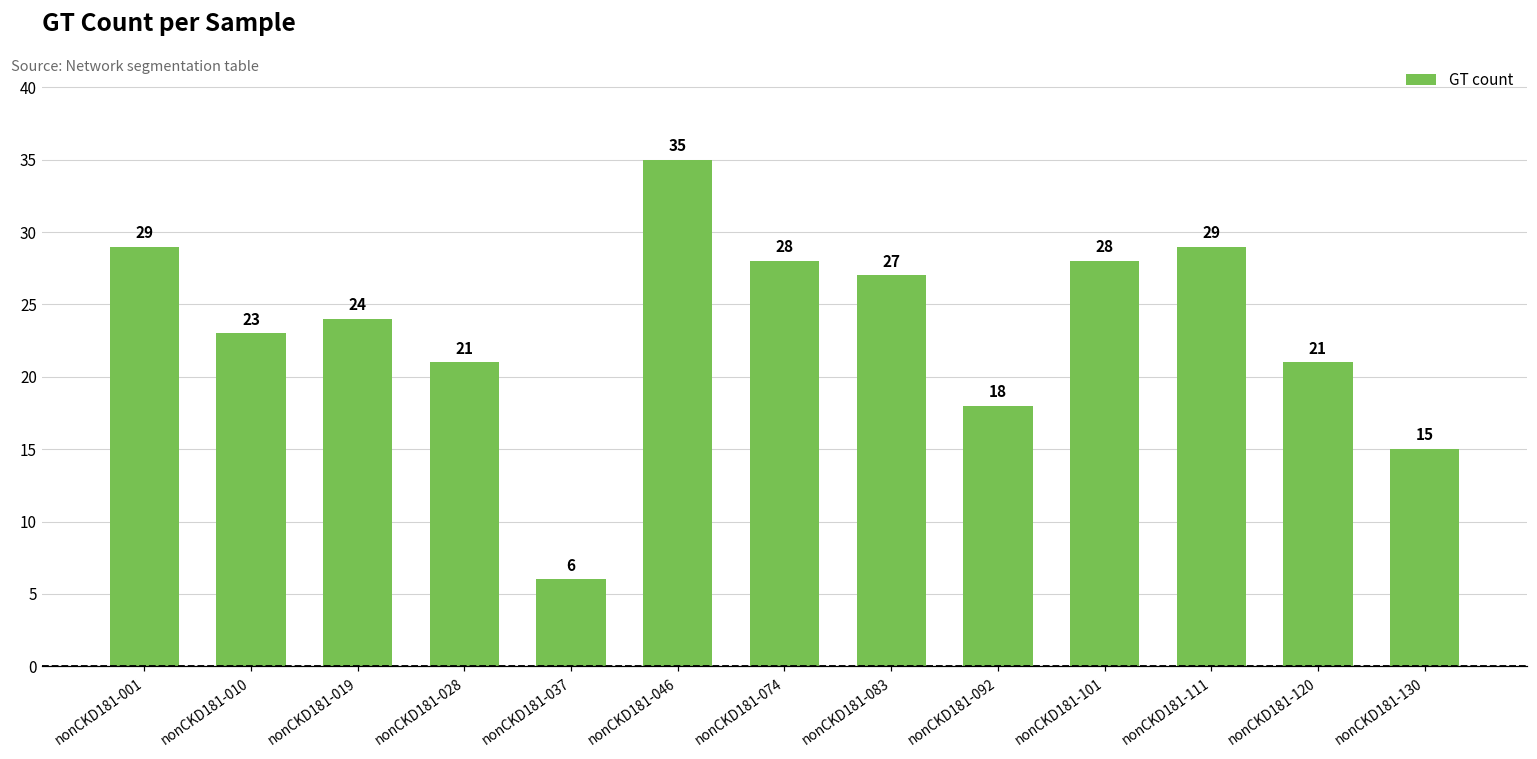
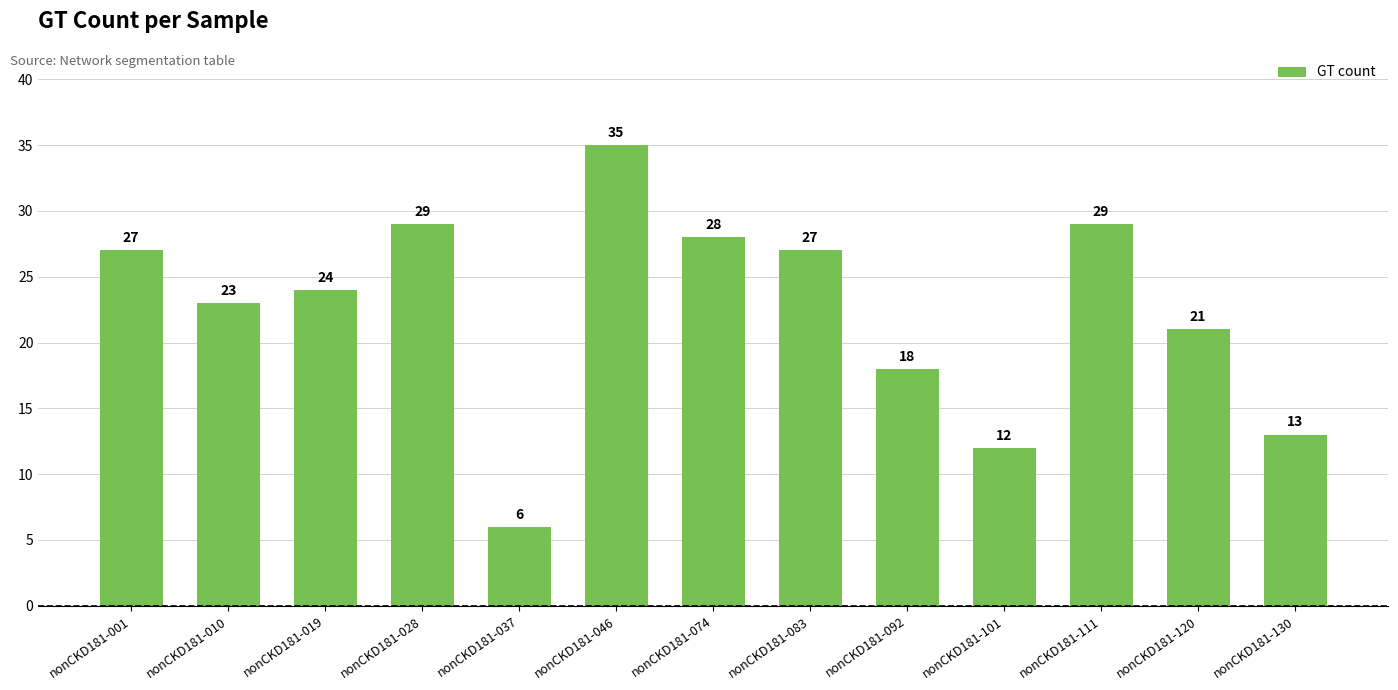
  {
-   "nonCKD181-001": 29,
+   "nonCKD181-001": 27,
    "nonCKD181-010": 23,
    "nonCKD181-019": 24,
-   "nonCKD181-028": 21,
+   "nonCKD181-028": 29,
    "nonCKD181-037": 6,
    "nonCKD181-046": 35,
    "nonCKD181-074": 28,
    "nonCKD181-083": 27,
    "nonCKD181-092": 18,
-   "nonCKD181-101": 28,
+   "nonCKD181-101": 12,
    "nonCKD181-111": 29,
    "nonCKD181-120": 21,
-   "nonCKD181-130": 15
+   "nonCKD181-130": 13
  }
